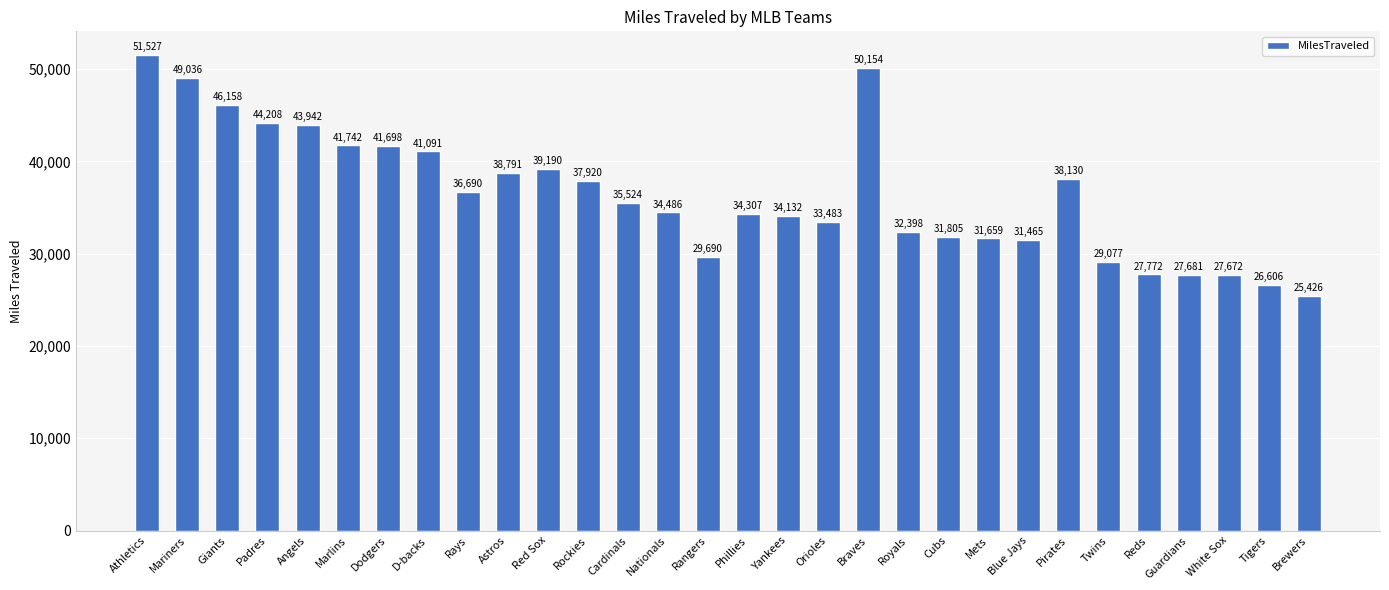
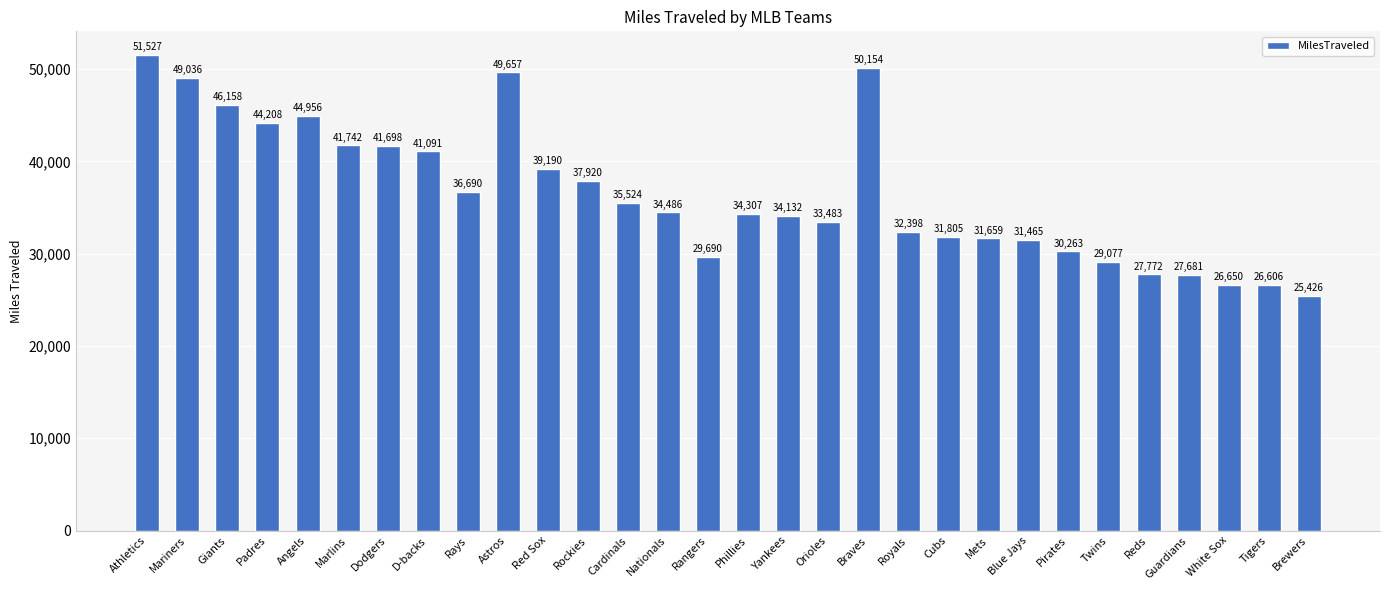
  {
    "Athletics": "51,527",
    "Mariners": "49,036",
    "Giants": "46,158",
    "Padres": "44,208",
-   "Angels": "43,942",
+   "Angels": "44,956",
    "Marlins": "41,742",
    "Dodgers": "41,698",
    "D-backs": "41,091",
    "Rays": "36,690",
-   "Astros": "38,791",
+   "Astros": "49,657",
    "Red Sox": "39,190",
    "Rockies": "37,920",
    "Cardinals": "35,524",
    "Nationals": "34,486",
    "Rangers": "29,690",
    "Phillies": "34,307",
    "Yankees": "34,132",
    "Orioles": "33,483",
    "Braves": "50,154",
    "Royals": "32,398",
    "Cubs": "31,805",
    "Mets": "31,659",
    "Blue Jays": "31,465",
-   "Pirates": "38,130",
+   "Pirates": "30,263",
    "Twins": "29,077",
    "Reds": "27,772",
    "Guardians": "27,681",
-   "White Sox": "27,672",
+   "White Sox": "26,650",
    "Tigers": "26,606",
    "Brewers": "25,426"
  }
